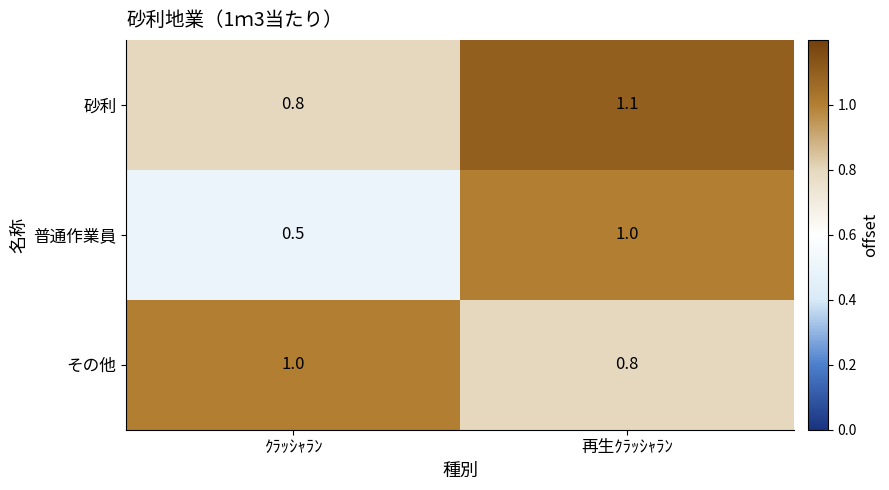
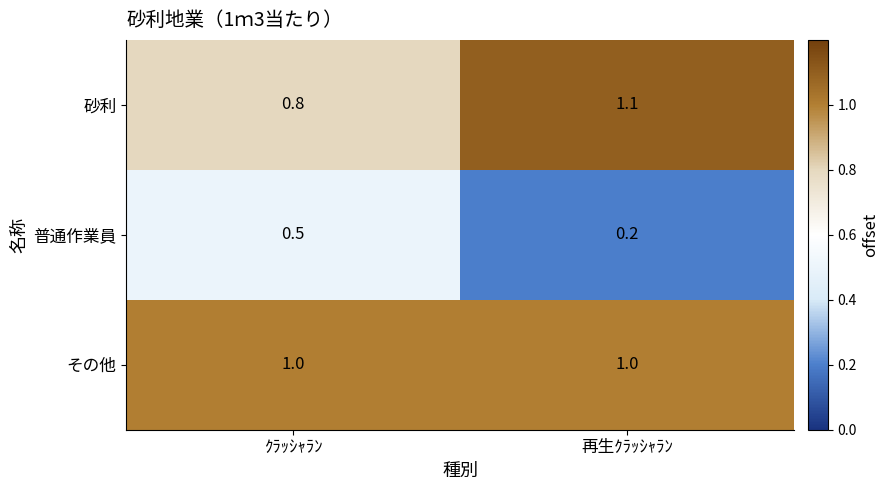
  {
    "砂利": {
      "ｸﾗｯｼｬﾗﾝ": 0.8,
      "再生ｸﾗｯｼｬﾗﾝ": 1.1
    },
    "普通作業員": {
      "ｸﾗｯｼｬﾗﾝ": 0.5,
-     "再生ｸﾗｯｼｬﾗﾝ": 1.0
+     "再生ｸﾗｯｼｬﾗﾝ": 0.2
    },
    "その他": {
      "ｸﾗｯｼｬﾗﾝ": 1.0,
-     "再生ｸﾗｯｼｬﾗﾝ": 0.8
+     "再生ｸﾗｯｼｬﾗﾝ": 1.0
    }
  }
